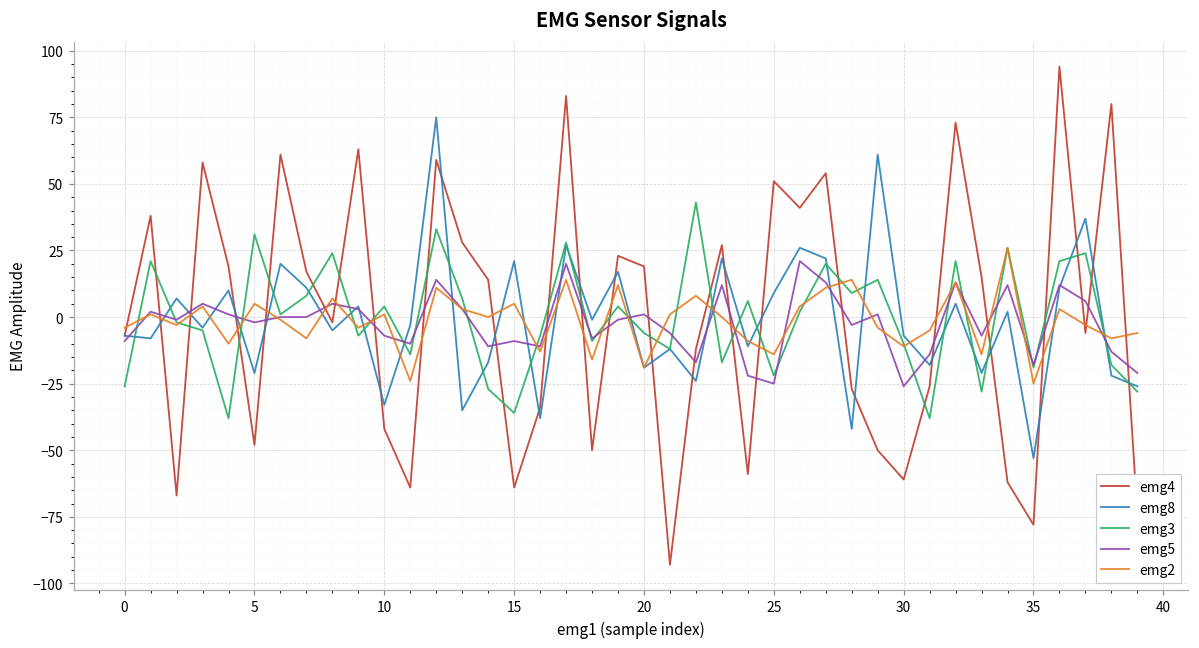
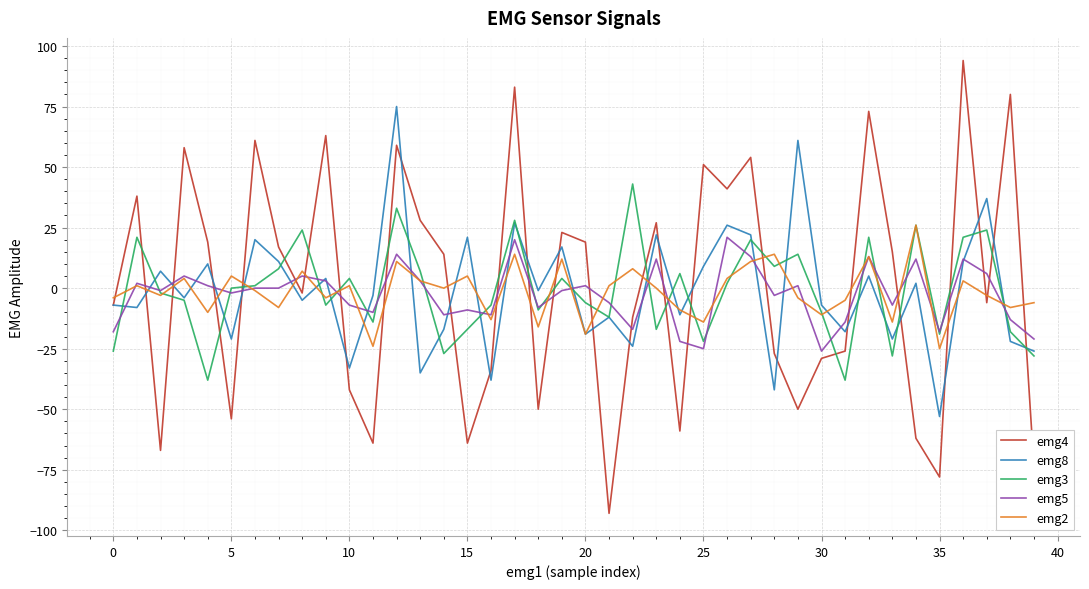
  {
    "emg4": {
-     "5": -48,
+     "5": -54,
      "10": -42,
      "15": -64,
      "20": 19,
      "25": 51,
-     "30": -61,
+     "30": -29,
      "35": -78
    },
    "emg8": {
      "5": -21,
      "10": -33,
      "15": 21,
      "25": 9,
      "30": -7,
      "35": -53
    },
    "emg3": {
      "0": -26,
-     "5": 31,
+     "5": 0,
      "10": 4,
-     "15": -36,
+     "15": -17,
      "20": -6,
      "25": -22
    },
    "emg5": {
-     "0": -9,
+     "0": -18,
      "5": -2,
      "10": -7,
      "15": -9,
      "20": 1,
      "25": -25,
      "30": -26
    },
    "emg2": {
      "0": -4,
      "5": 5,
      "10": 1,
      "15": 5,
      "25": -14,
      "35": -25
    }
  }
